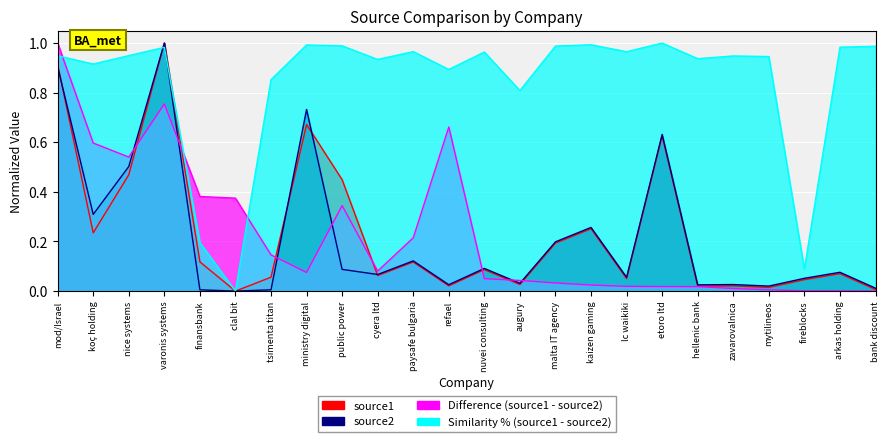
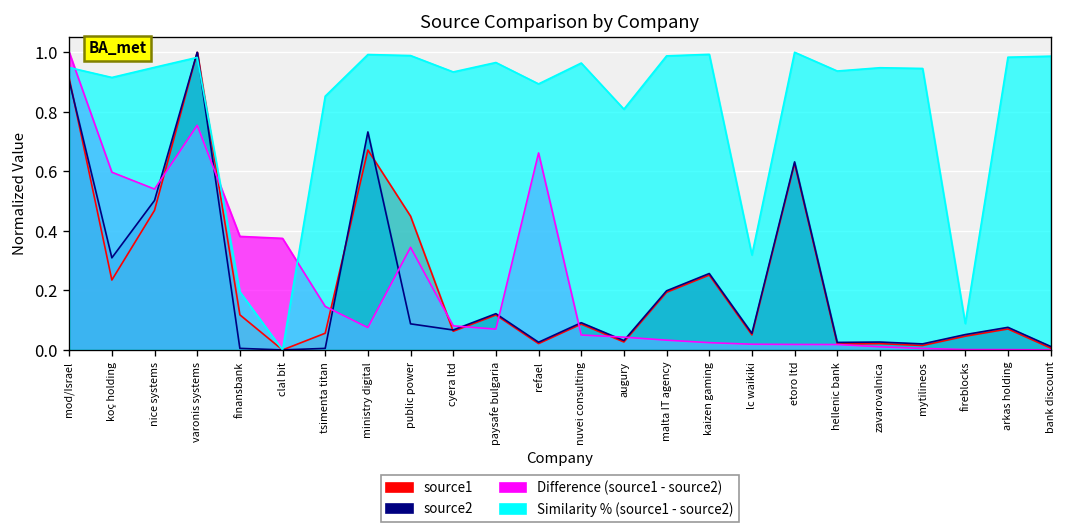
  {
    "source1": {
      "koç holding": 0.23,
      "nice systems": 0.47,
      "finansbank": 0.12,
      "tsimenta titan": 0.06,
      "ministry digital": 0.67,
      "public power": 0.45
    },
    "source2": {
      "koç holding": 0.31,
      "nice systems": 0.50,
      "finansbank": 0.01,
      "tsimenta titan": 0.01,
      "ministry digital": 0.73,
      "public power": 0.09
    },
    "Difference (source1 - source2)": {
      "mod/Israel": 1.00,
      "koç holding": 0.60,
      "nice systems": 0.54,
      "varonis systems": 0.75,
      "finansbank": 0.38,
      "clal bit": 0.37,
      "tsimenta titan": 0.15,
      "ministry digital": 0.07,
      "public power": 0.34,
      "cyera ltd": 0.08,
-     "paysafe bulgaria": 0.21,
+     "paysafe bulgaria": 0.07,
      "refael": 0.66,
      "nuvei consulting": 0.05,
      "augury": 0.04,
      "malta IT agency": 0.03,
      "kaizen gaming": 0.02,
      "lc waikiki": 0.02,
      "etoro ltd": 0.02,
      "zavarovalnica": 0.01,
      "fireblocks": 0.00,
      "arkas holding": 0.00
    },
    "Similarity % (source1 - source2)": {
      "mod/Israel": 0.95,
      "koç holding": 0.92,
      "nice systems": 0.95,
      "varonis systems": 0.98,
      "finansbank": 0.20,
      "tsimenta titan": 0.85,
      "ministry digital": 0.99,
      "public power": 0.99,
      "cyera ltd": 0.93,
      "paysafe bulgaria": 0.97,
      "refael": 0.89,
      "nuvei consulting": 0.96,
      "augury": 0.81,
      "malta IT agency": 0.99,
      "kaizen gaming": 0.99,
-     "lc waikiki": 0.97,
+     "lc waikiki": 0.32,
      "etoro ltd": 1.00,
      "hellenic bank": 0.94,
      "zavarovalnica": 0.95,
      "mytilineos": 0.95,
      "fireblocks": 0.09,
      "arkas holding": 0.98,
      "bank discount": 0.99
    }
  }
